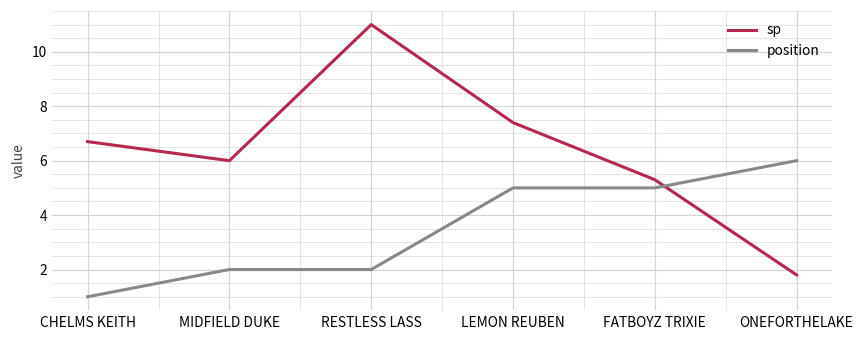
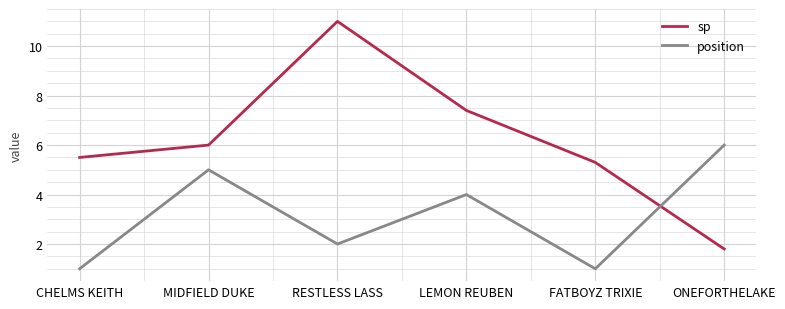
  {
    "sp": {
-     "CHELMS KEITH": 6.7,
+     "CHELMS KEITH": 5.5,
      "MIDFIELD DUKE": 6.0,
      "RESTLESS LASS": 11.0,
      "LEMON REUBEN": 7.4,
      "FATBOYZ TRIXIE": 5.3,
      "ONEFORTHELAKE": 1.8
    },
    "position": {
      "CHELMS KEITH": 1,
-     "MIDFIELD DUKE": 2,
+     "MIDFIELD DUKE": 5,
      "RESTLESS LASS": 2,
-     "LEMON REUBEN": 5,
-     "FATBOYZ TRIXIE": 5,
+     "LEMON REUBEN": 4,
+     "FATBOYZ TRIXIE": 1,
      "ONEFORTHELAKE": 6
    }
  }
